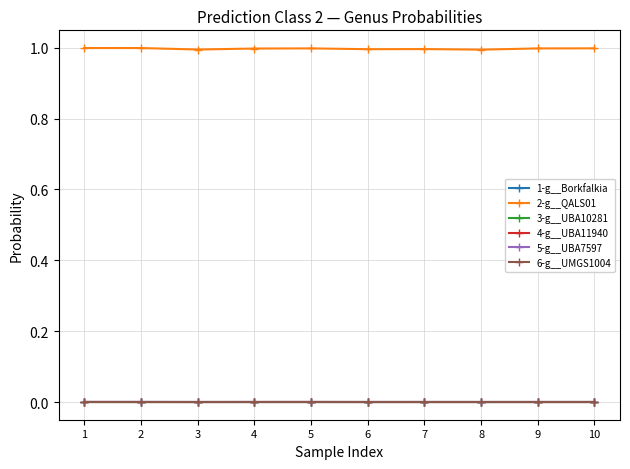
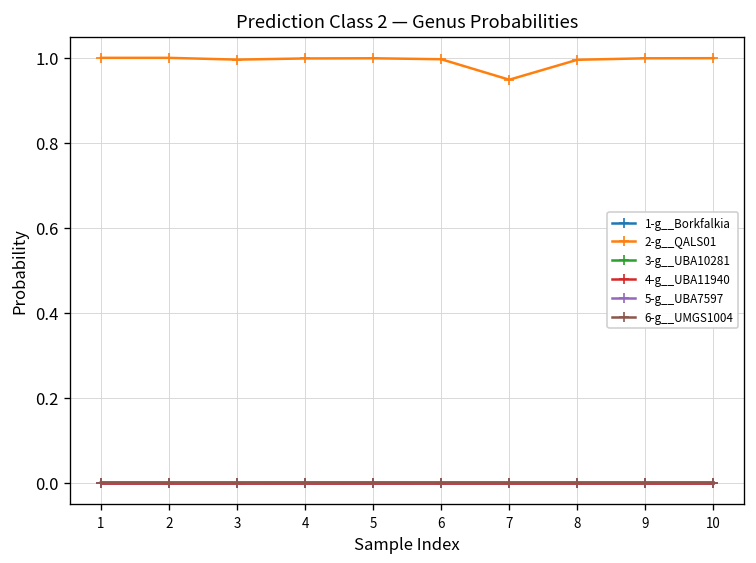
  {
    "6-g__UMGS1004": {
      "1": 0.00,
      "2": 0.00,
      "3": 0.00,
      "4": 0.00,
      "5": 0.00,
      "6": 0.00,
      "7": 0.00,
      "8": 0.00,
      "9": 0.00,
      "10": 0.00
    },
    "2-g__QALS01": {
      "1": 1.00,
      "2": 1.00,
      "3": 1.00,
      "4": 1.00,
      "5": 1.00,
      "6": 1.00,
-     "7": 1.00,
+     "7": 0.95,
      "8": 0.99,
      "9": 1.00,
      "10": 1.00
    }
  }
